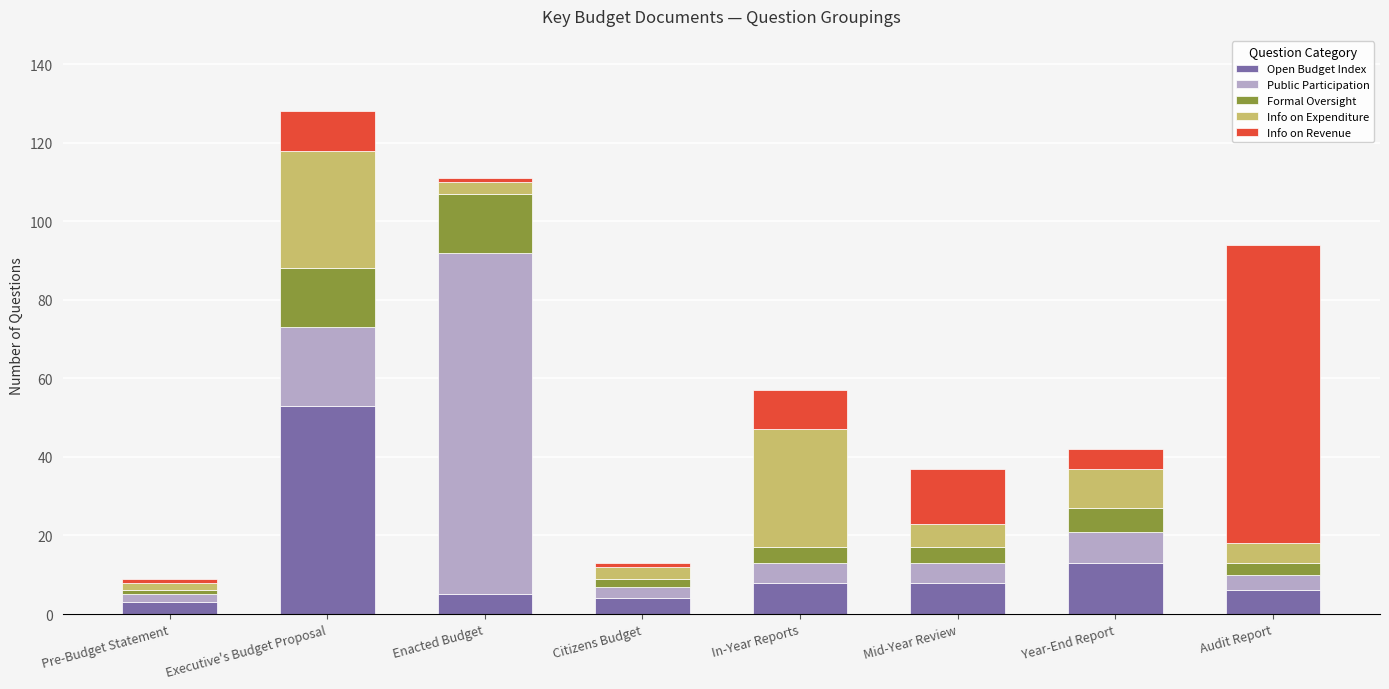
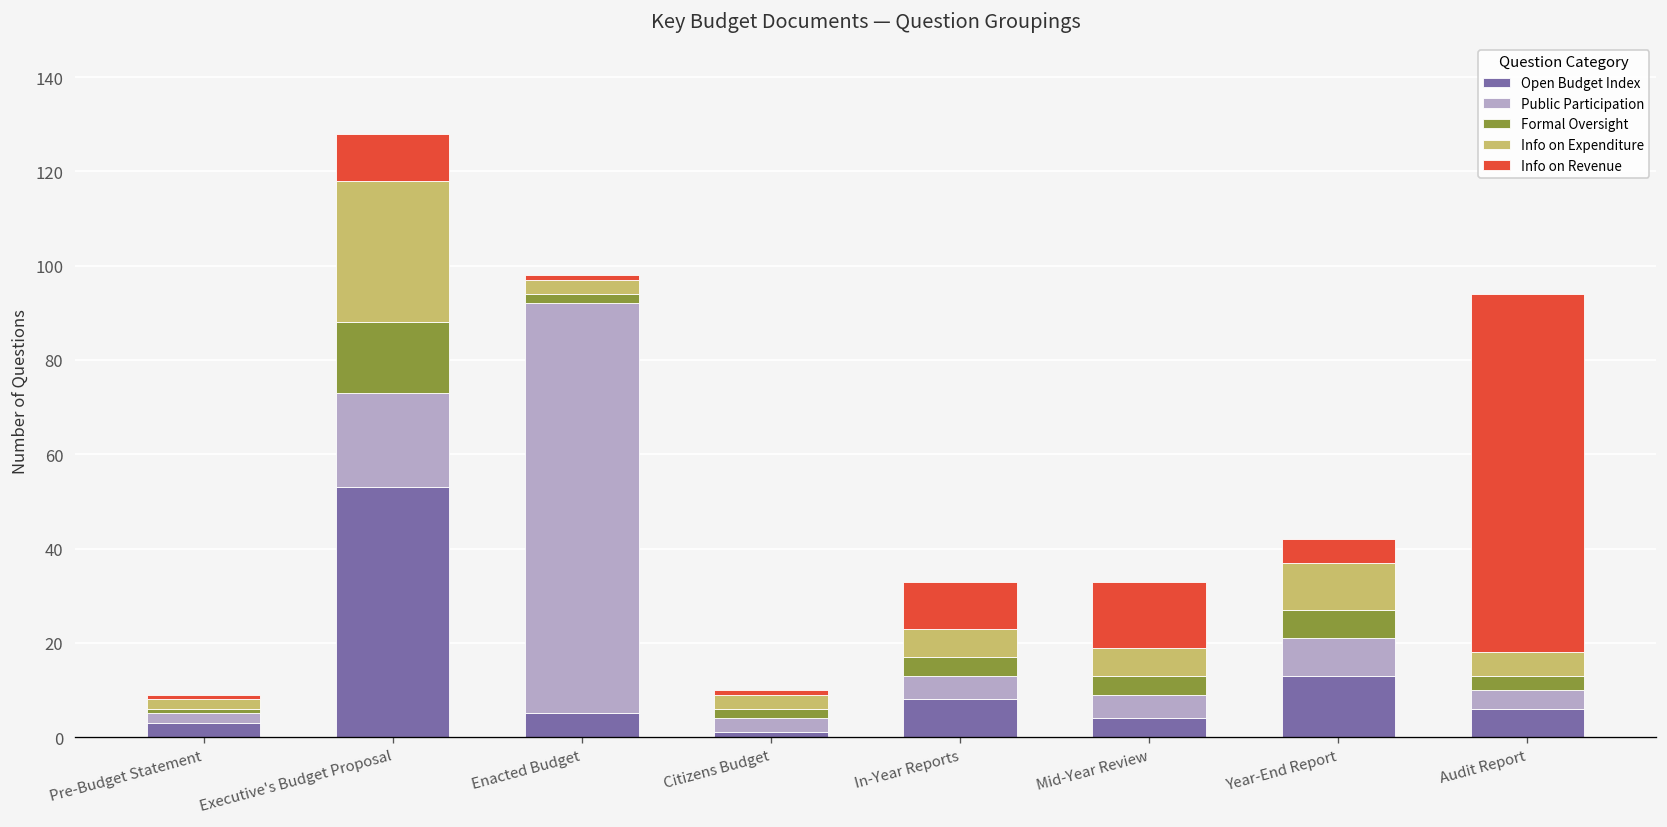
  {
    "Open Budget Index": {
      "Pre-Budget Statement": 3,
      "Executive's Budget Proposal": 53,
      "Enacted Budget": 5,
-     "Citizens Budget": 4,
+     "Citizens Budget": 1,
      "In-Year Reports": 8,
-     "Mid-Year Review": 8,
+     "Mid-Year Review": 4,
      "Year-End Report": 13,
      "Audit Report": 6
    },
    "Public Participation": {
      "Pre-Budget Statement": 2,
      "Executive's Budget Proposal": 20,
      "Enacted Budget": 87,
      "Citizens Budget": 3,
      "In-Year Reports": 5,
      "Mid-Year Review": 5,
      "Year-End Report": 8,
      "Audit Report": 4
    },
    "Formal Oversight": {
      "Pre-Budget Statement": 1,
      "Executive's Budget Proposal": 15,
-     "Enacted Budget": 15,
+     "Enacted Budget": 2,
      "Citizens Budget": 2,
      "In-Year Reports": 4,
      "Mid-Year Review": 4,
      "Year-End Report": 6,
      "Audit Report": 3
    },
    "Info on Expenditure": {
      "Pre-Budget Statement": 2,
      "Executive's Budget Proposal": 30,
      "Enacted Budget": 3,
      "Citizens Budget": 3,
-     "In-Year Reports": 30,
+     "In-Year Reports": 6,
      "Mid-Year Review": 6,
      "Year-End Report": 10,
      "Audit Report": 5
    },
    "Info on Revenue": {
      "Pre-Budget Statement": 1,
      "Executive's Budget Proposal": 10,
      "Enacted Budget": 1,
      "Citizens Budget": 1,
      "In-Year Reports": 10,
      "Mid-Year Review": 14,
      "Year-End Report": 5,
      "Audit Report": 76
    }
  }
